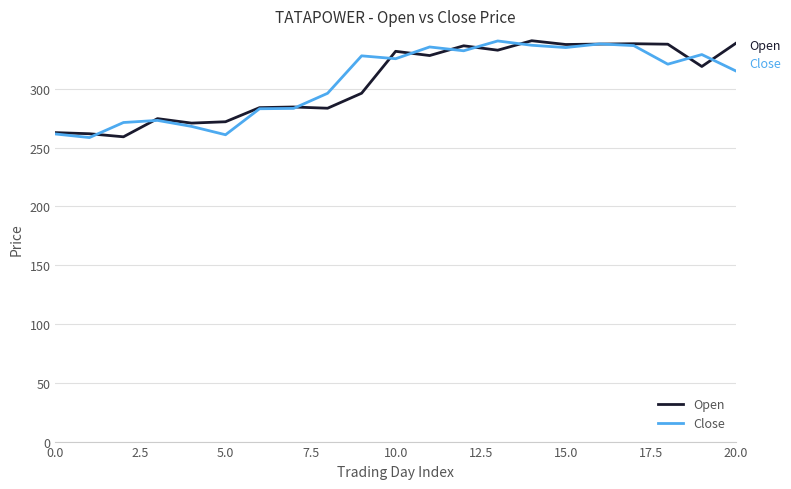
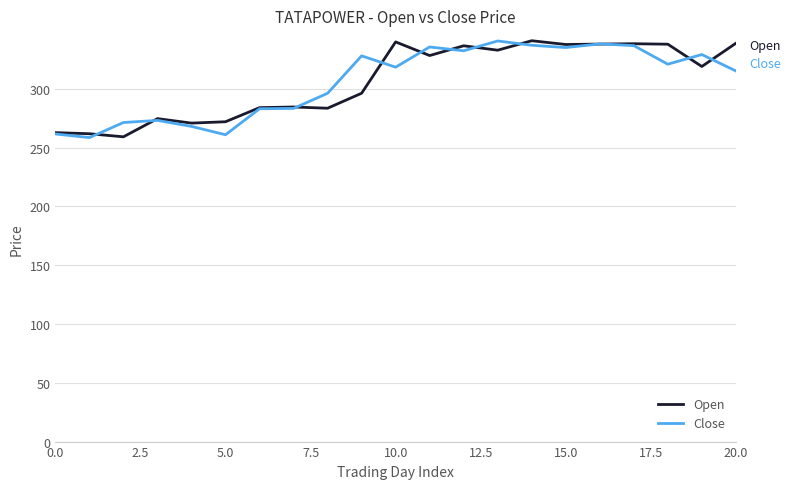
  {
    "Open": {
      "5.0": 272,
-     "10.0": 332,
+     "10.0": 340,
      "15.0": 338,
      "20.0": 339
    },
    "Close": {
      "5.0": 261,
-     "10.0": 326,
+     "10.0": 318,
      "15.0": 335,
      "20.0": 315
    }
  }
